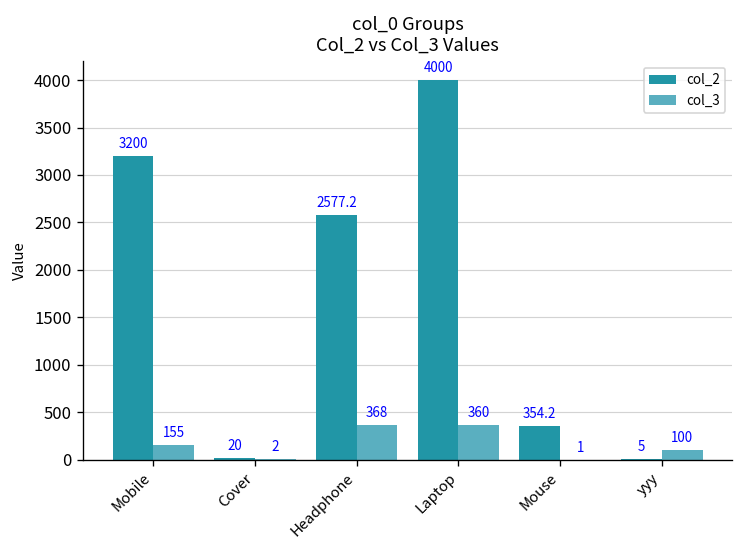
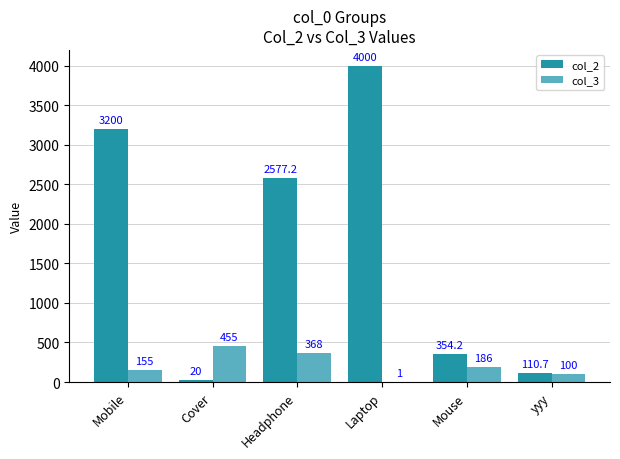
  {
    "col_2": {
      "Mobile": 3200,
      "Cover": 20,
      "Headphone": 2577.2,
      "Laptop": 4000,
      "Mouse": 354.2,
-     "yyy": 5
+     "yyy": 110.7
    },
    "col_3": {
      "Mobile": 155,
-     "Cover": 2,
+     "Cover": 455,
      "Headphone": 368,
-     "Laptop": 360,
-     "Mouse": 1,
+     "Laptop": 1,
+     "Mouse": 186,
      "yyy": 100
    }
  }
